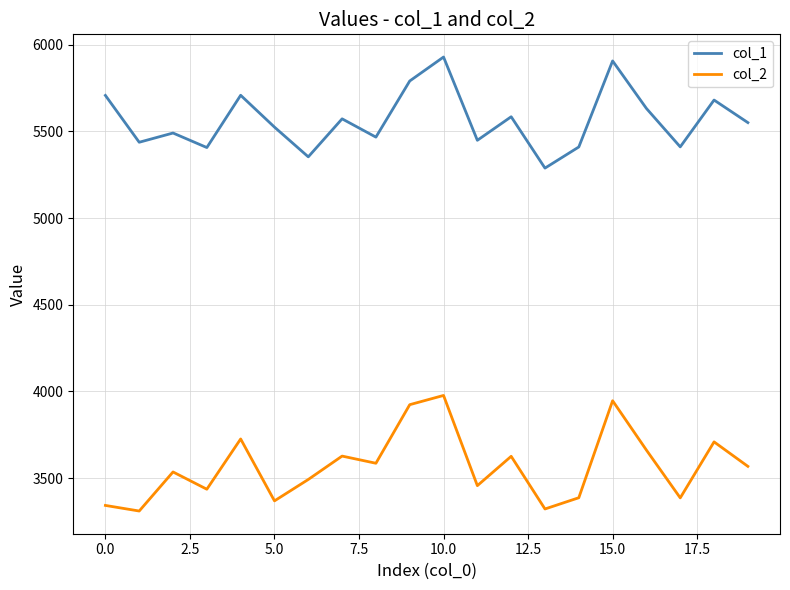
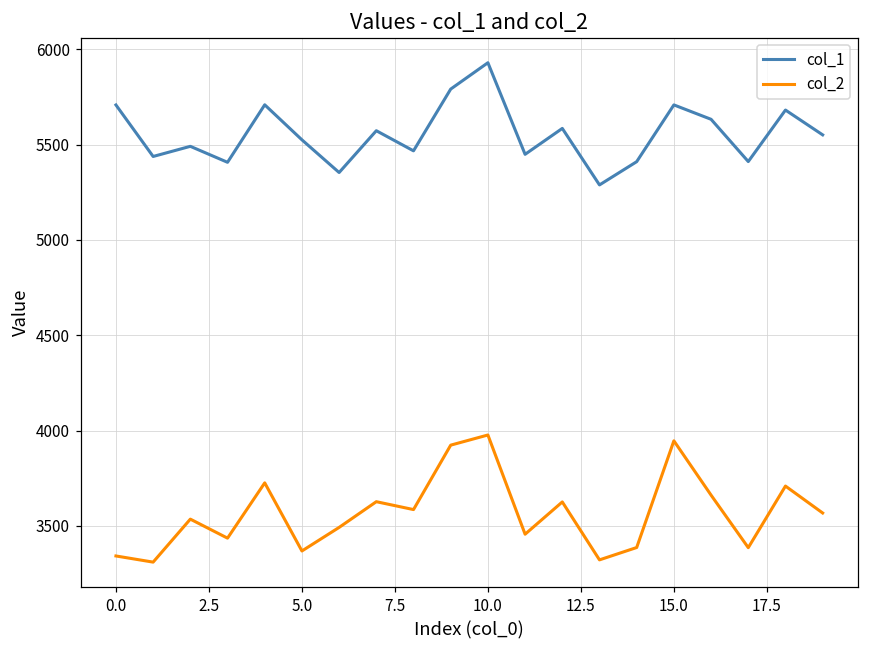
  {
    "col_1": {
      "0.0": 5710,
      "5.0": 5530,
      "10.0": 5930,
-     "15.0": 5910
+     "15.0": 5710
    },
    "col_2": {
      "0.0": 3340,
      "5.0": 3370,
      "10.0": 3980,
      "15.0": 3950
    }
  }
